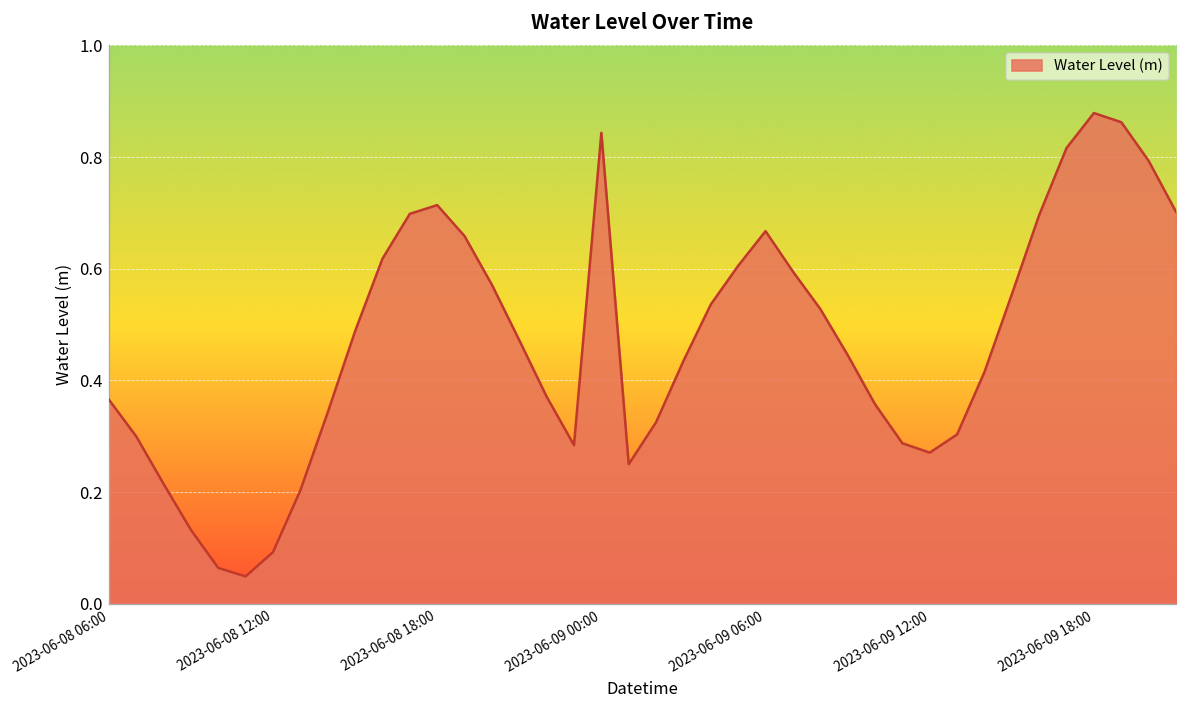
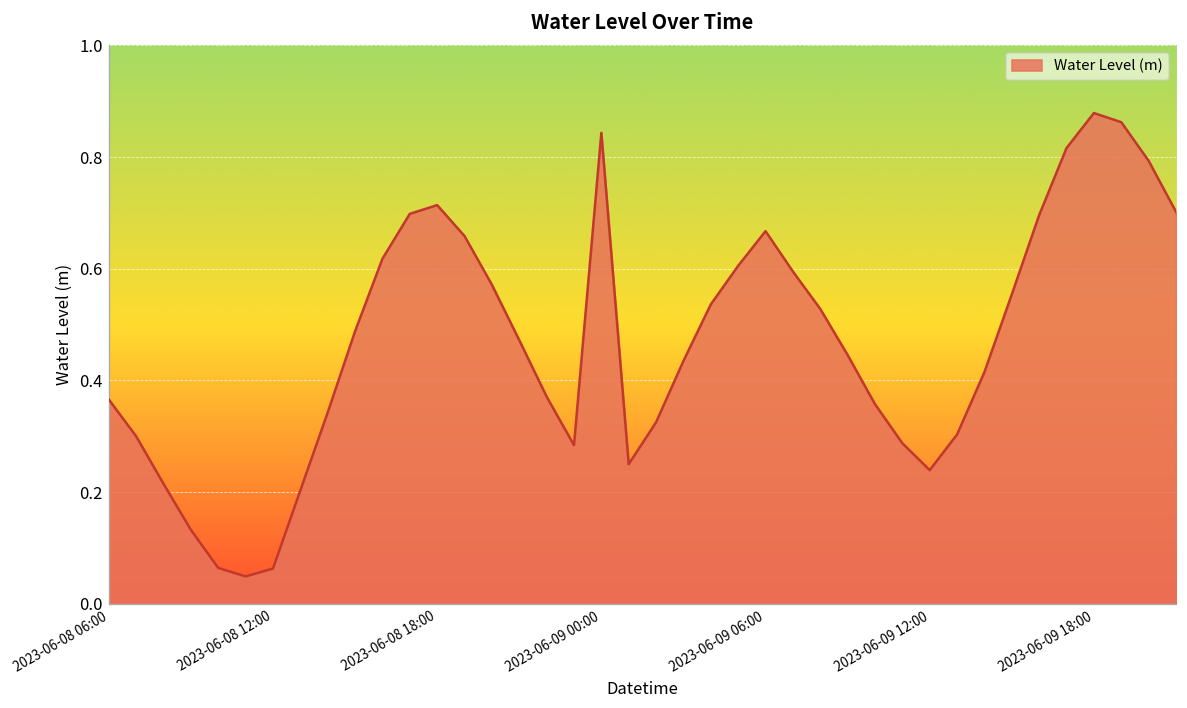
  {
    "2023-06-08 06:00": 0.37,
-   "2023-06-08 12:00": 0.09,
+   "2023-06-08 12:00": 0.06,
    "2023-06-08 18:00": 0.71,
    "2023-06-09 00:00": 0.84,
    "2023-06-09 06:00": 0.67,
-   "2023-06-09 12:00": 0.27,
+   "2023-06-09 12:00": 0.24,
    "2023-06-09 18:00": 0.88
  }
